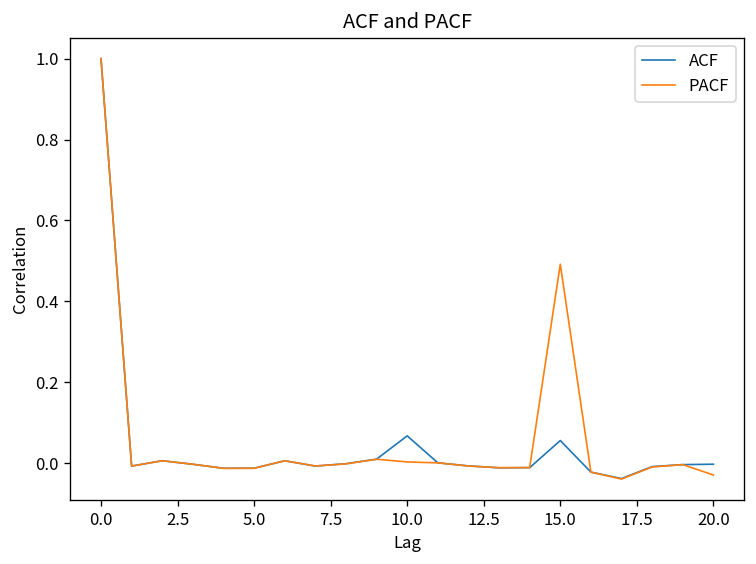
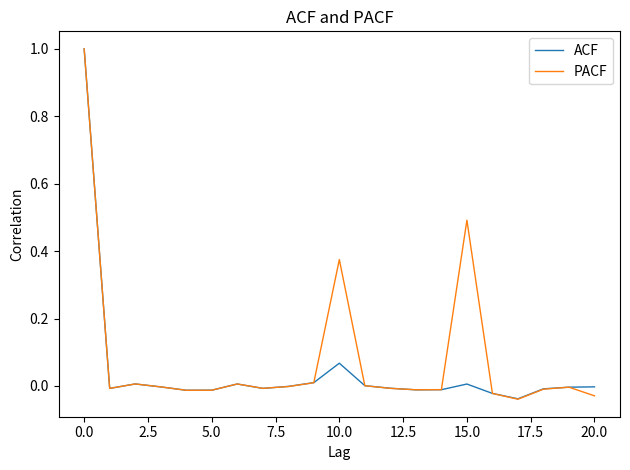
  {
    "ACF": {
      "10.0": 0.07,
-     "15.0": 0.06,
+     "15.0": 0.01,
      "20.0": 0.00
    },
    "PACF": {
-     "10.0": 0.00,
+     "10.0": 0.38,
      "15.0": 0.49,
      "20.0": -0.03
    }
  }
